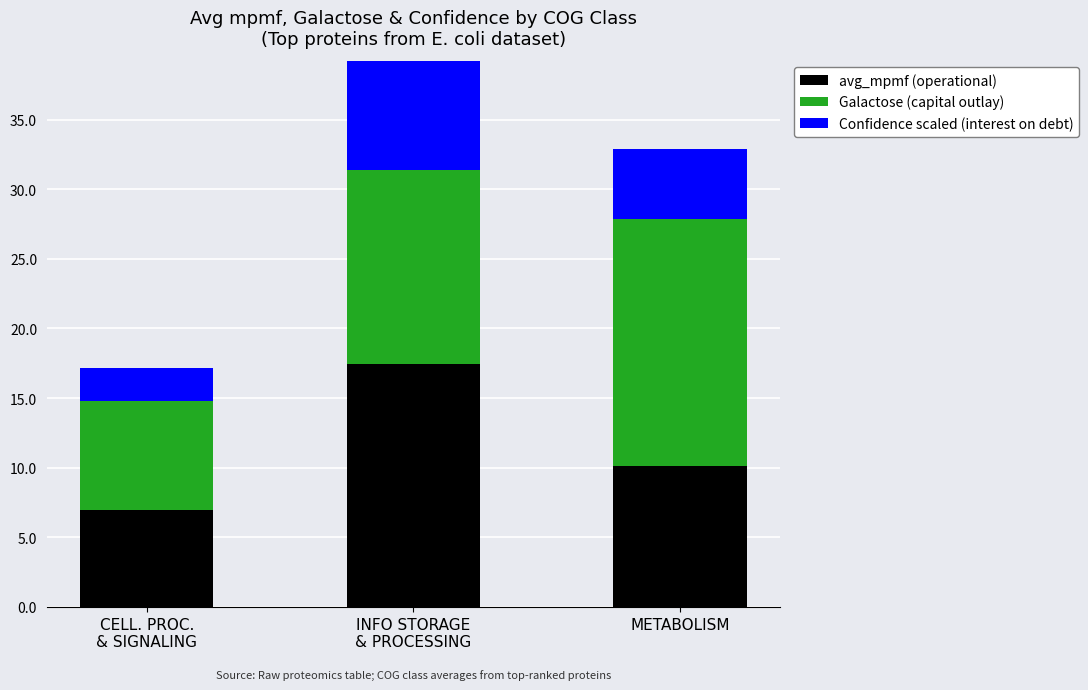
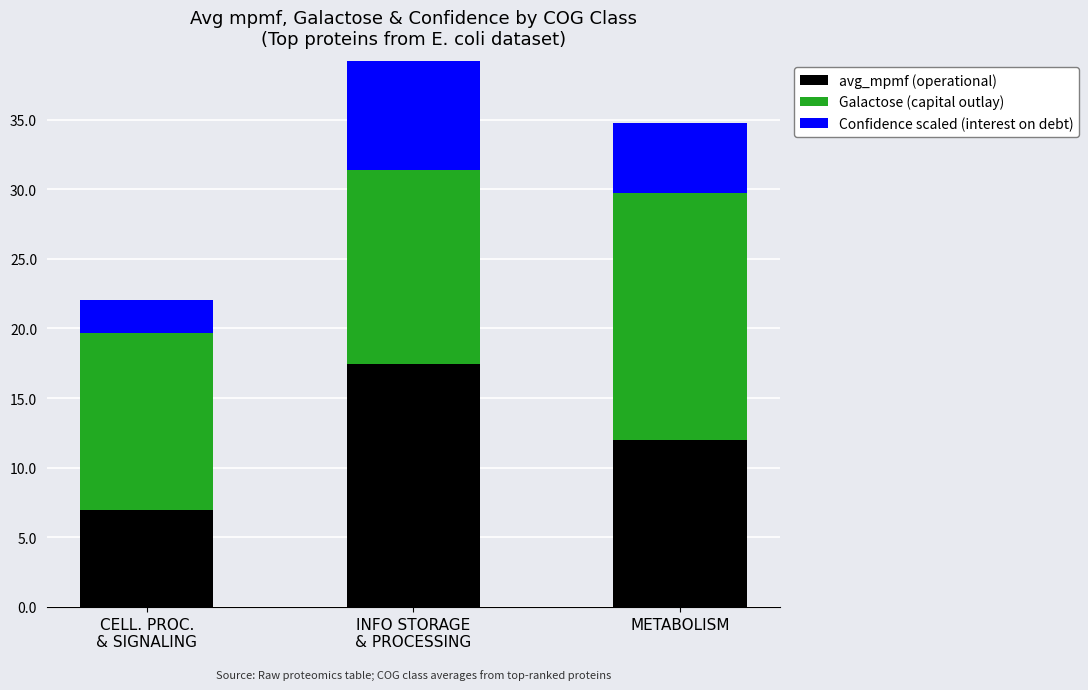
  {
    "avg_mpmf (operational)": {
      "CELL. PROC. & SIGNALING": 6.9,
      "INFO STORAGE & PROCESSING": 17.4,
-     "METABOLISM": 10.1
+     "METABOLISM": 12.0
    },
    "Galactose (capital outlay)": {
-     "CELL. PROC. & SIGNALING": 7.8,
+     "CELL. PROC. & SIGNALING": 12.7,
      "INFO STORAGE & PROCESSING": 14.0,
      "METABOLISM": 17.8
    },
    "Confidence scaled (interest on debt)": {
      "CELL. PROC. & SIGNALING": 2.4,
      "METABOLISM": 5.0
    }
  }
